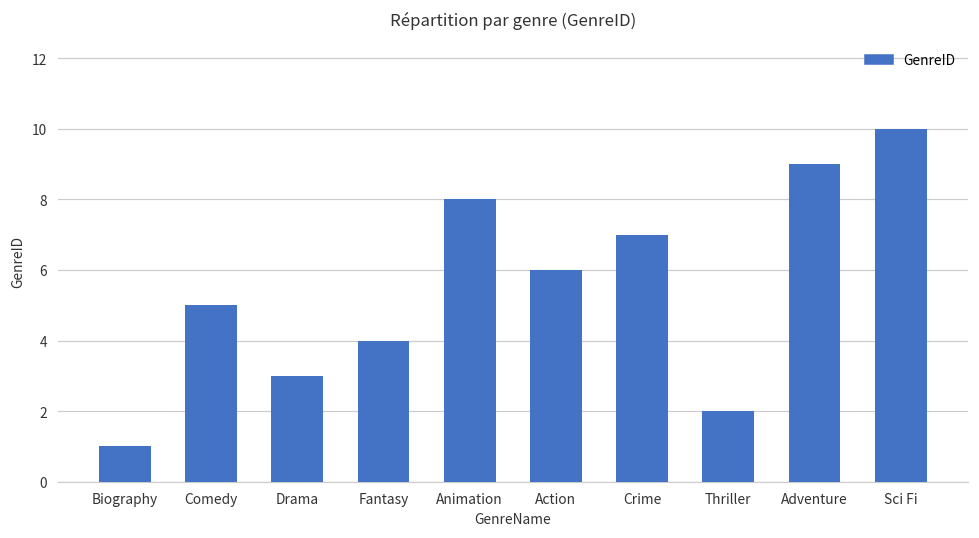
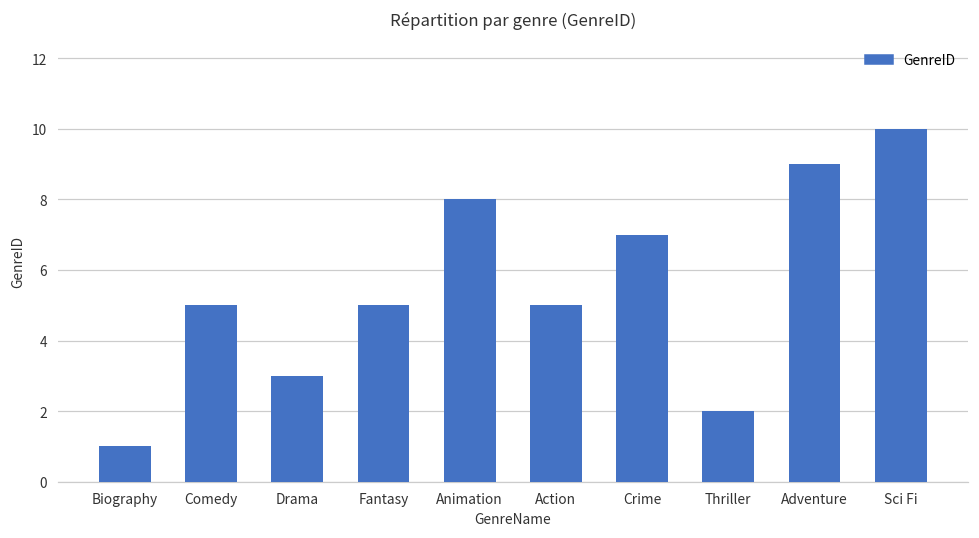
  {
    "Biography": 1,
    "Comedy": 5,
    "Drama": 3,
-   "Fantasy": 4,
+   "Fantasy": 5,
    "Animation": 8,
-   "Action": 6,
+   "Action": 5,
    "Crime": 7,
    "Thriller": 2,
    "Adventure": 9,
    "Sci Fi": 10
  }
